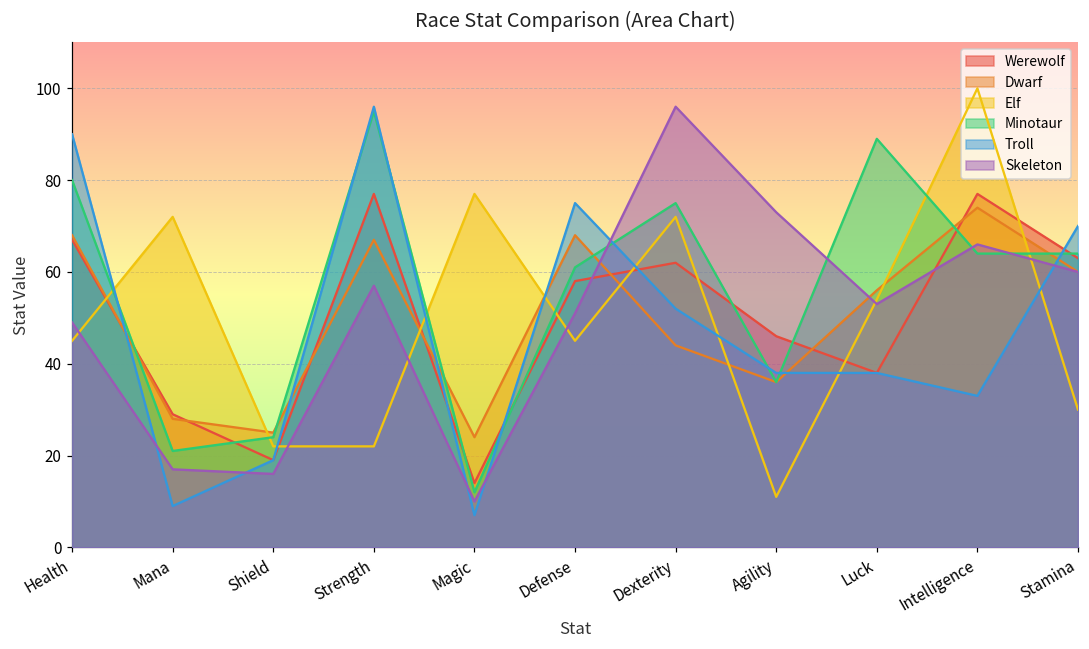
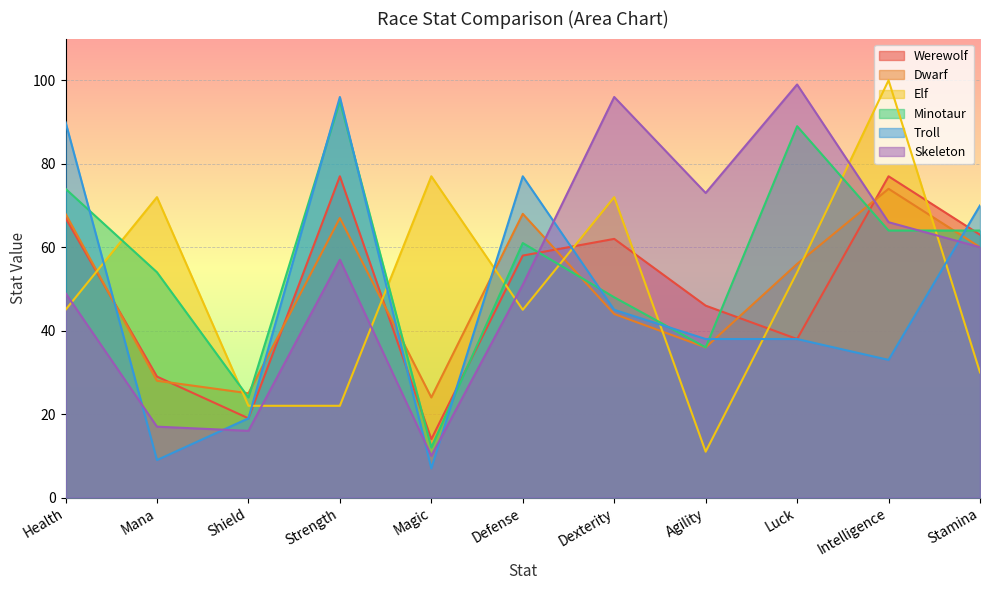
  {
    "Minotaur": {
-     "Health": 80,
-     "Mana": 21,
+     "Health": 74,
+     "Mana": 54,
      "Shield": 24,
      "Strength": 95,
      "Magic": 12,
      "Defense": 61,
-     "Dexterity": 75,
+     "Dexterity": 48,
      "Luck": 89,
      "Intelligence": 64,
      "Stamina": 64
    },
    "Troll": {
      "Health": 90,
      "Mana": 9,
      "Strength": 96,
      "Magic": 7,
-     "Defense": 75,
-     "Dexterity": 52,
+     "Defense": 77,
+     "Dexterity": 45,
      "Agility": 38,
      "Intelligence": 33,
      "Stamina": 70
    },
    "Skeleton": {
      "Health": 49,
      "Mana": 17,
      "Shield": 16,
      "Strength": 57,
      "Magic": 10,
      "Defense": 51,
      "Dexterity": 96,
      "Agility": 73,
-     "Luck": 53,
+     "Luck": 99,
      "Intelligence": 66
    }
  }
